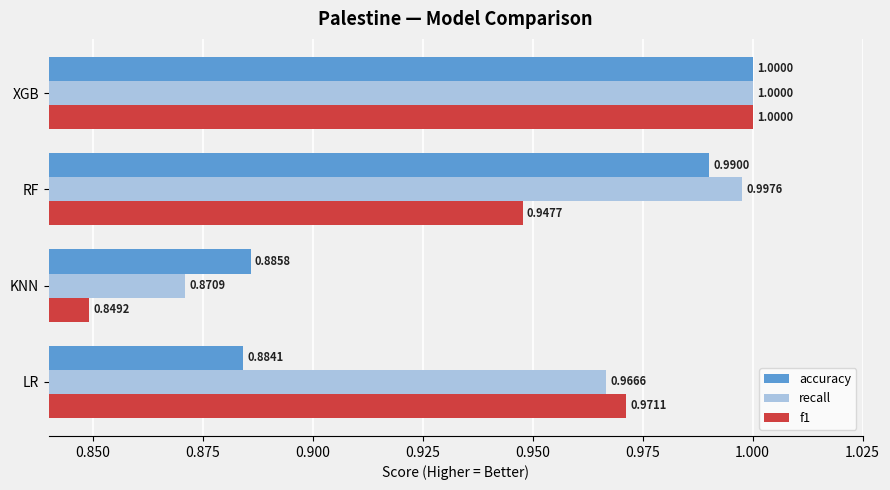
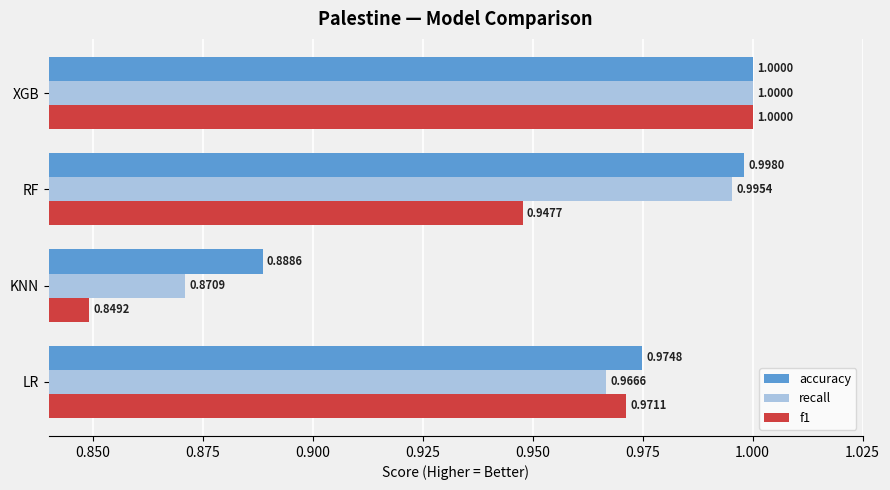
  {
    "accuracy": {
      "XGB": 1.0000,
-     "RF": 0.9900,
-     "KNN": 0.8858,
-     "LR": 0.8841
+     "RF": 0.9980,
+     "KNN": 0.8886,
+     "LR": 0.9748
    },
    "recall": {
      "XGB": 1.0000,
-     "RF": 0.9976,
+     "RF": 0.9954,
      "KNN": 0.8709,
      "LR": 0.9666
    },
    "f1": {
      "XGB": 1.0000,
      "RF": 0.9477,
      "KNN": 0.8492,
      "LR": 0.9711
    }
  }
